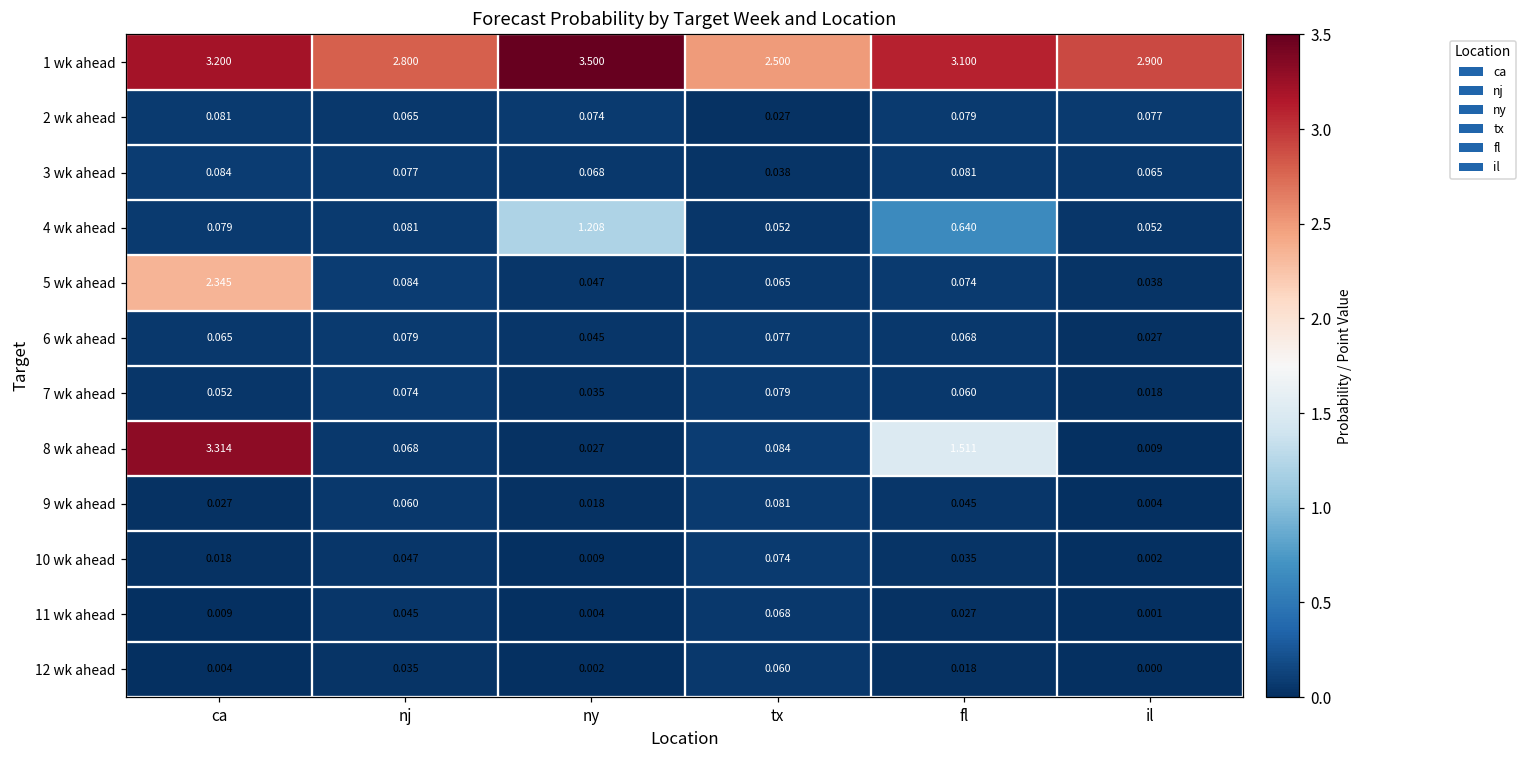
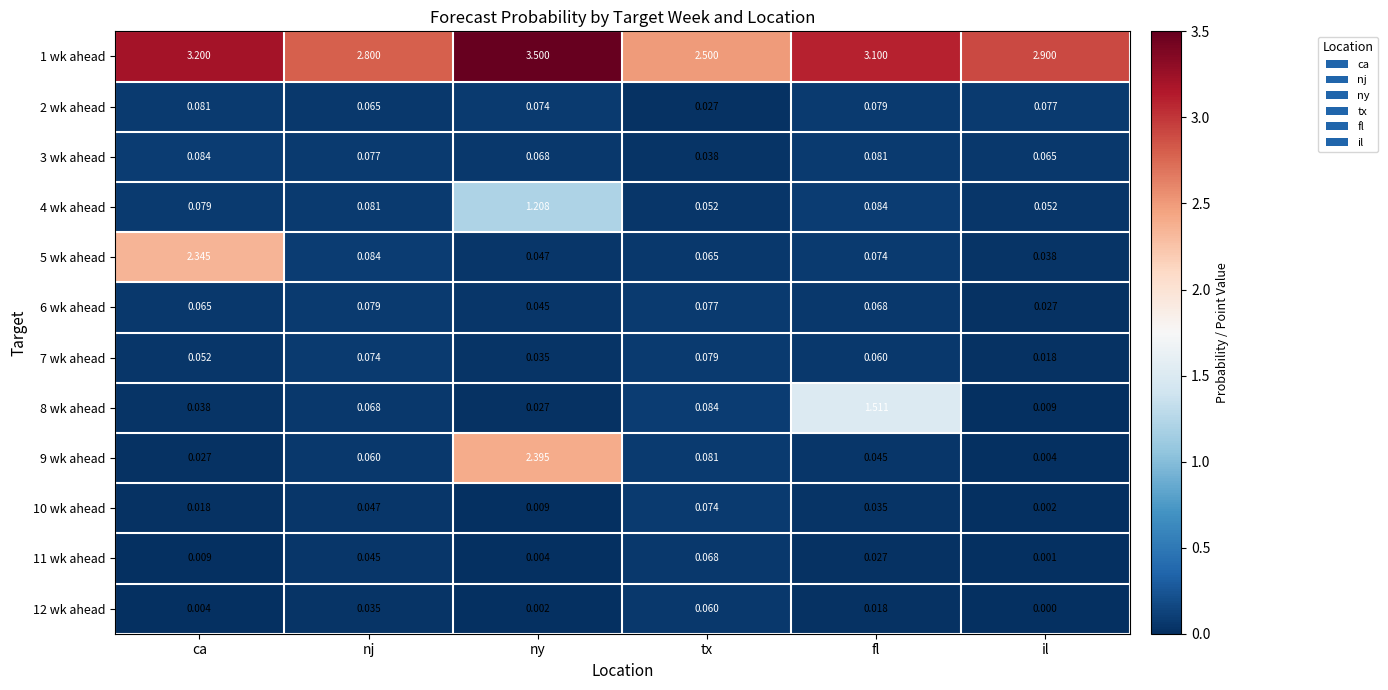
  {
    "1 wk ahead": {
      "ca": 3.200,
      "nj": 2.800,
      "ny": 3.500,
      "tx": 2.500,
      "fl": 3.100,
      "il": 2.900
    },
    "2 wk ahead": {
      "ca": 0.081,
      "nj": 0.065,
      "ny": 0.074,
      "tx": 0.027,
      "fl": 0.079,
      "il": 0.077
    },
    "3 wk ahead": {
      "ca": 0.084,
      "nj": 0.077,
      "ny": 0.068,
      "tx": 0.038,
      "fl": 0.081,
      "il": 0.065
    },
    "4 wk ahead": {
      "ca": 0.079,
      "nj": 0.081,
      "ny": 1.208,
      "tx": 0.052,
-     "fl": 0.640,
+     "fl": 0.084,
      "il": 0.052
    },
    "5 wk ahead": {
      "ca": 2.345,
      "nj": 0.084,
      "ny": 0.047,
      "tx": 0.065,
      "fl": 0.074,
      "il": 0.038
    },
    "6 wk ahead": {
      "ca": 0.065,
      "nj": 0.079,
      "ny": 0.045,
      "tx": 0.077,
      "fl": 0.068,
      "il": 0.027
    },
    "7 wk ahead": {
      "ca": 0.052,
      "nj": 0.074,
      "ny": 0.035,
      "tx": 0.079,
      "fl": 0.060,
      "il": 0.018
    },
    "8 wk ahead": {
-     "ca": 3.314,
+     "ca": 0.038,
      "nj": 0.068,
      "ny": 0.027,
      "tx": 0.084,
      "il": 0.009
    },
    "9 wk ahead": {
      "ca": 0.027,
      "nj": 0.060,
-     "ny": 0.018,
+     "ny": 2.395,
      "tx": 0.081,
      "fl": 0.045,
      "il": 0.004
    },
    "10 wk ahead": {
      "ca": 0.018,
      "nj": 0.047,
      "ny": 0.009,
      "tx": 0.074,
      "fl": 0.035,
      "il": 0.002
    },
    "11 wk ahead": {
      "ca": 0.009,
      "nj": 0.045,
      "ny": 0.004,
      "tx": 0.068,
      "fl": 0.027,
      "il": 0.001
    },
    "12 wk ahead": {
      "ca": 0.004,
      "nj": 0.035,
      "ny": 0.002,
      "tx": 0.060,
      "fl": 0.018,
      "il": 0.000
    }
  }
